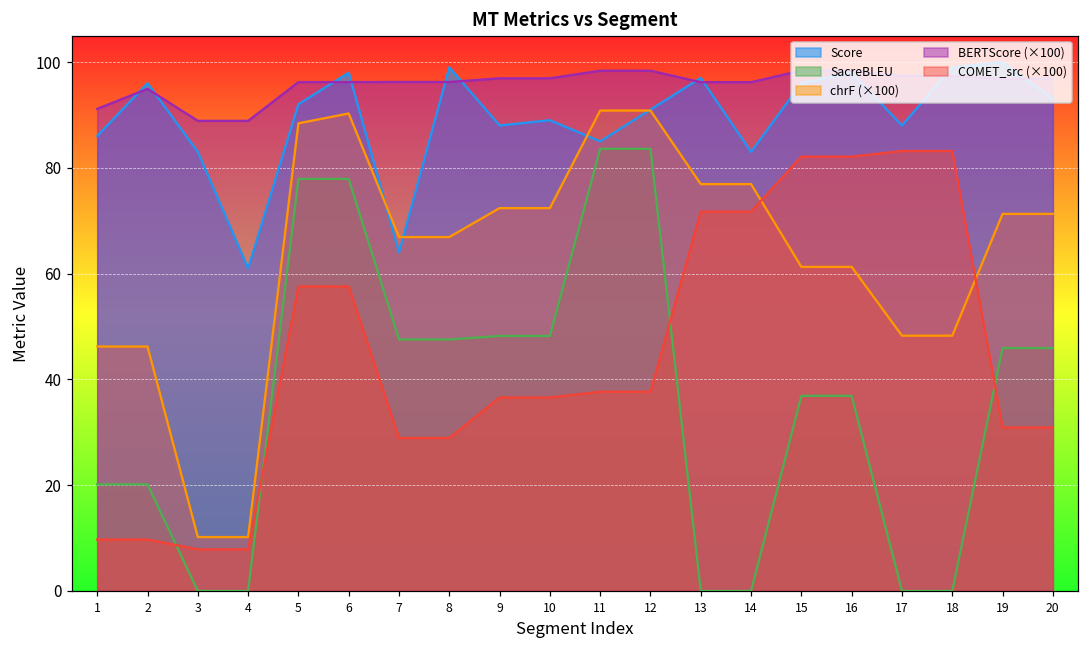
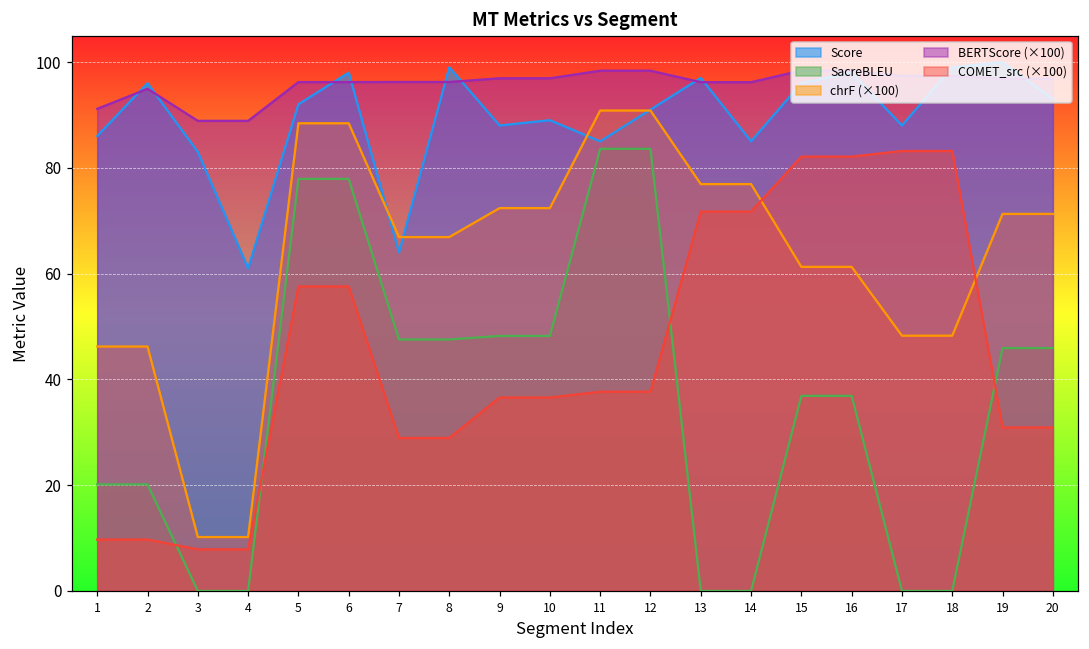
  {
    "Score": {
      "1": 86,
      "2": 96,
      "3": 83,
      "4": 61,
      "5": 92,
      "6": 98,
      "7": 64,
      "8": 99,
      "9": 88,
      "10": 89,
      "11": 85,
      "13": 97,
-     "14": 83,
+     "14": 85,
      "17": 88,
      "20": 93
    },
    "SacreBLEU": {
      "1": 20,
      "2": 20,
      "3": 0,
      "4": 0,
      "5": 78,
      "6": 78,
      "7": 48,
      "8": 48,
      "9": 48,
      "10": 48,
      "11": 84,
      "12": 84,
      "13": 0,
      "14": 0,
      "15": 37,
      "16": 37,
      "17": 0,
      "18": 0,
      "19": 46,
      "20": 46
    },
    "chrF (×100)": {
      "1": 46,
      "2": 46,
      "3": 10,
      "4": 10,
      "5": 88,
-     "6": 90,
+     "6": 88,
      "7": 67,
      "8": 67,
      "9": 72,
      "10": 72,
      "11": 91,
      "13": 77,
      "14": 77,
      "15": 61,
      "16": 61,
      "17": 48,
      "18": 48,
      "19": 71,
      "20": 71
    },
    "BERTScore (×100)": {
      "1": 91,
      "2": 95,
      "3": 89,
      "4": 89,
      "5": 96,
      "6": 96,
      "7": 96,
      "8": 96,
      "9": 97,
      "10": 97,
      "11": 98,
      "12": 98,
      "13": 96,
      "14": 96
    },
    "COMET_src (×100)": {
      "1": 10,
      "2": 10,
      "3": 8,
      "4": 8,
      "5": 58,
      "6": 58,
      "7": 29,
      "8": 29,
      "9": 37,
      "10": 37,
      "11": 38,
      "12": 38,
      "13": 72,
      "14": 72,
      "15": 82,
      "16": 82,
      "17": 83,
      "18": 83,
      "19": 31,
      "20": 31
    }
  }
